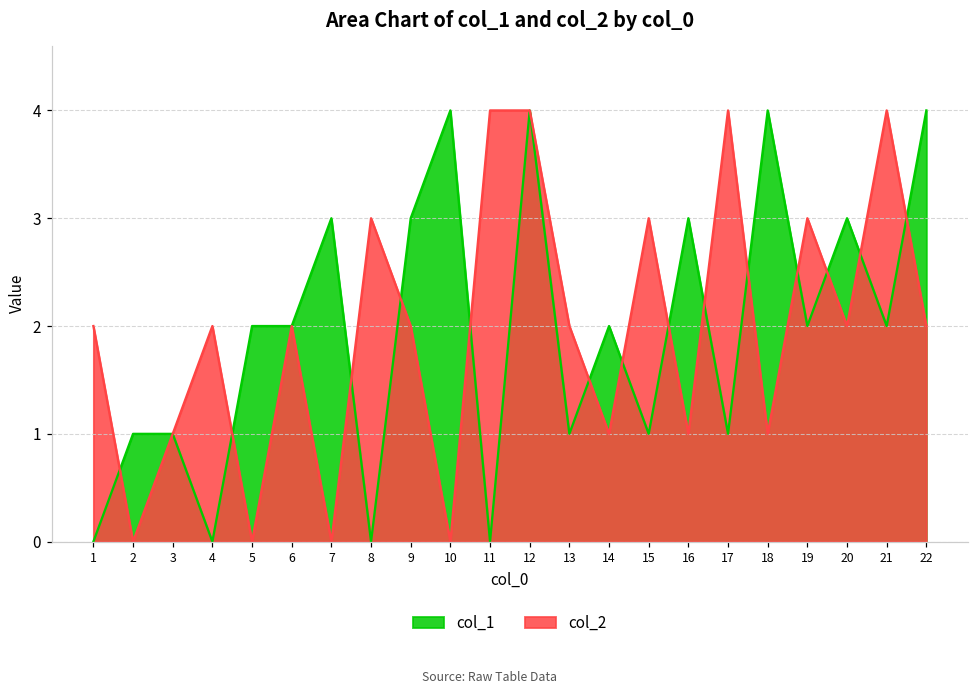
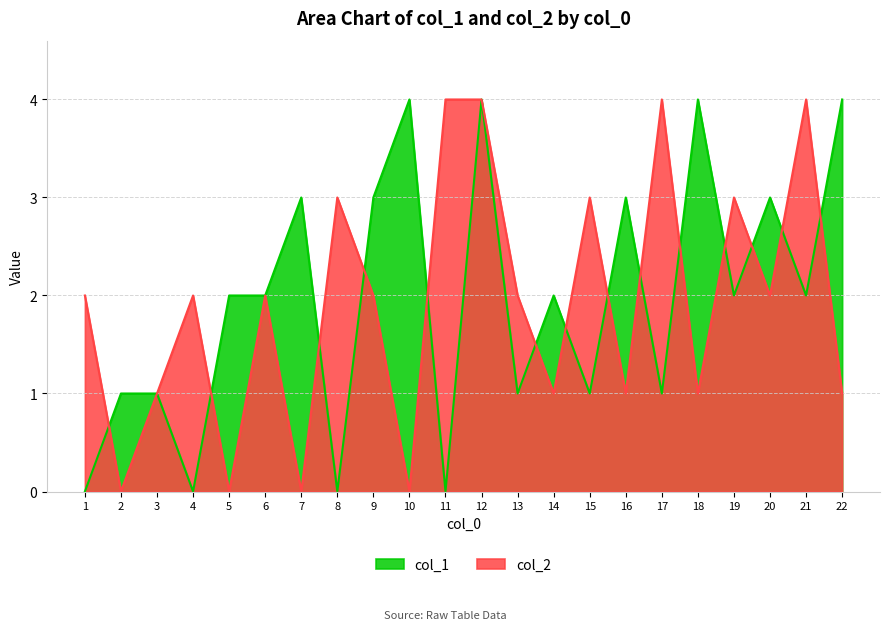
  {
    "col_1": {
      "1": 0,
      "2": 1,
      "4": 0,
      "5": 2,
      "7": 3,
      "8": 0,
      "9": 3,
      "10": 4,
      "11": 0,
      "13": 1,
      "14": 2,
      "15": 1,
      "16": 3,
      "17": 1,
      "18": 4,
      "19": 2,
      "20": 3,
      "21": 2,
      "22": 4
    },
    "col_2": {
      "1": 2,
      "2": 0,
      "4": 2,
      "5": 0,
      "7": 0,
      "8": 3,
      "9": 2,
      "10": 0,
      "11": 4,
      "13": 2,
      "14": 1,
      "15": 3,
      "16": 1,
      "17": 4,
      "18": 1,
      "19": 3,
      "20": 2,
      "21": 4,
-     "22": 2
+     "22": 1
    }
  }
